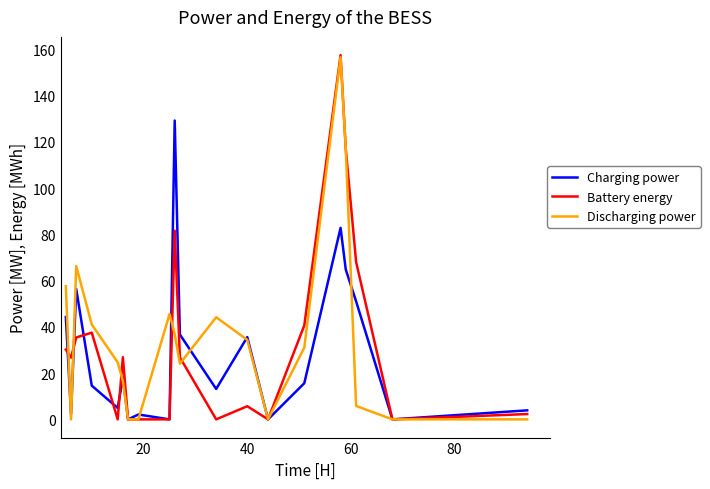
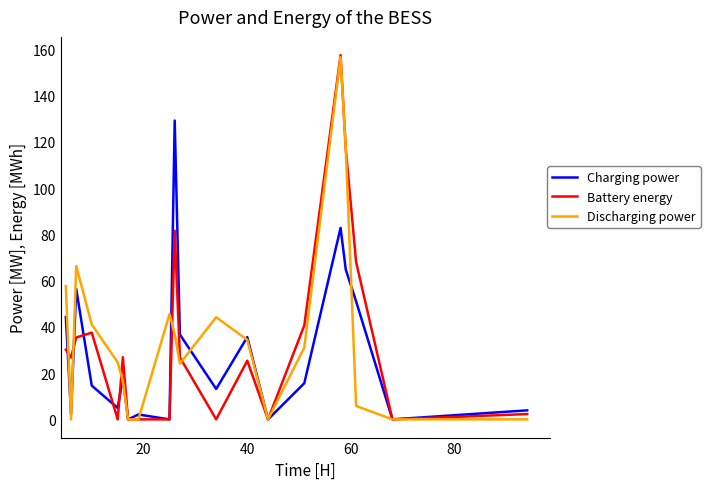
  {
    "Charging power": {
      "40": 36
    },
    "Battery energy": {
-     "40": 6
+     "40": 25
    },
    "Discharging power": {
      "40": 34
    }
  }
